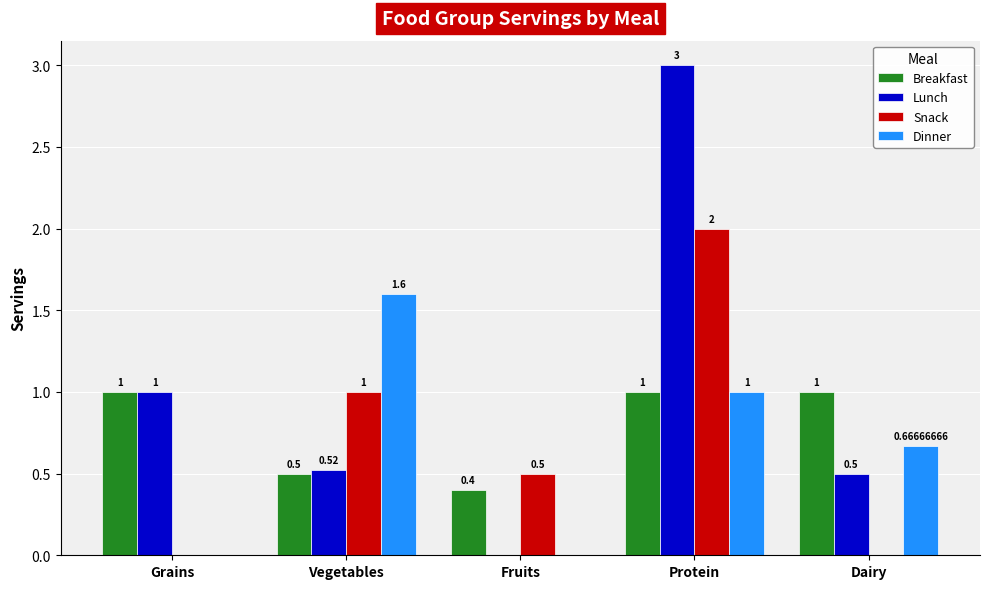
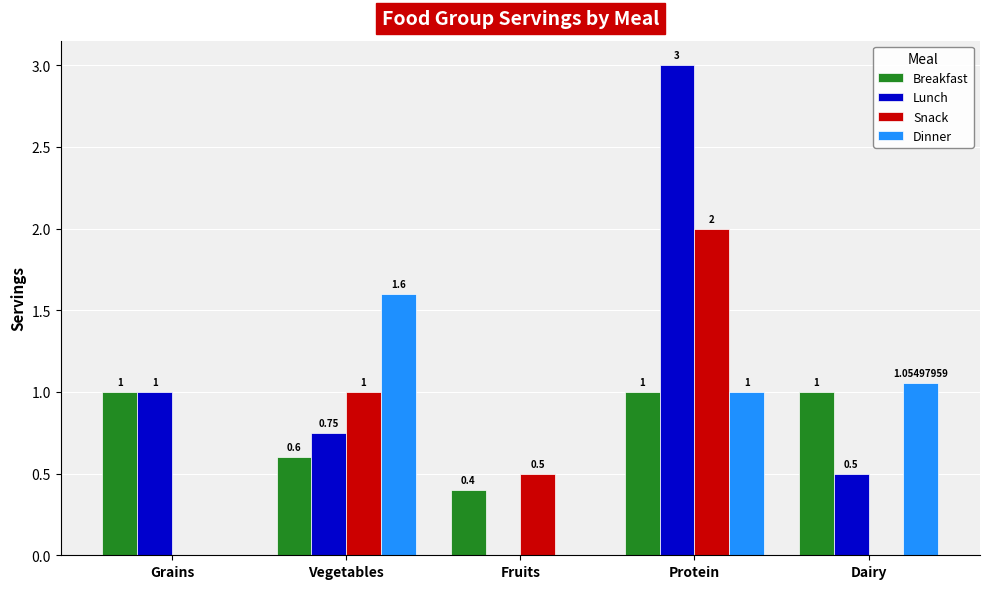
  {
    "Breakfast": {
      "Grains": 1,
-     "Vegetables": 0.5,
+     "Vegetables": 0.6,
      "Fruits": 0.4,
      "Protein": 1,
      "Dairy": 1
    },
    "Lunch": {
      "Grains": 1,
-     "Vegetables": 0.52,
+     "Vegetables": 0.75,
      "Protein": 3,
      "Dairy": 0.5
    },
    "Snack": {
      "Vegetables": 1,
      "Fruits": 0.5,
      "Protein": 2
    },
    "Dinner": {
      "Vegetables": 1.6,
      "Protein": 1,
-     "Dairy": 0.66666666
+     "Dairy": 1.05497959
    }
  }
